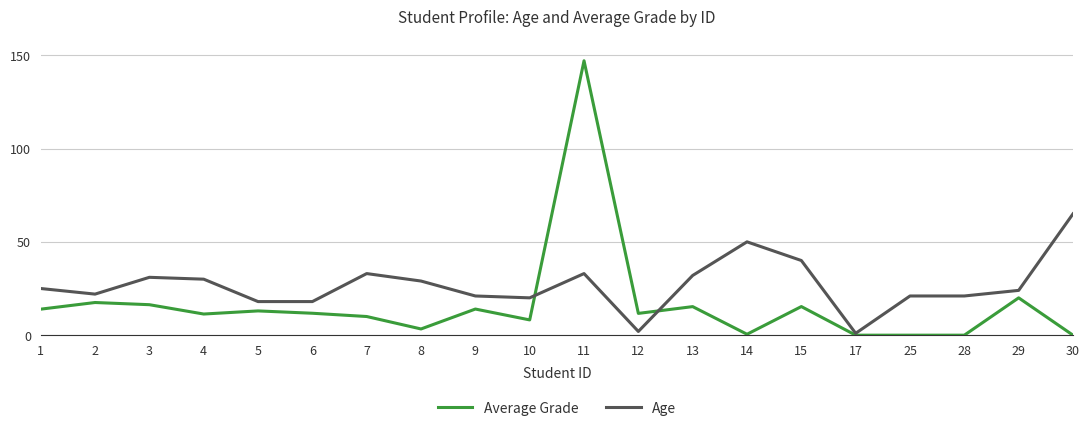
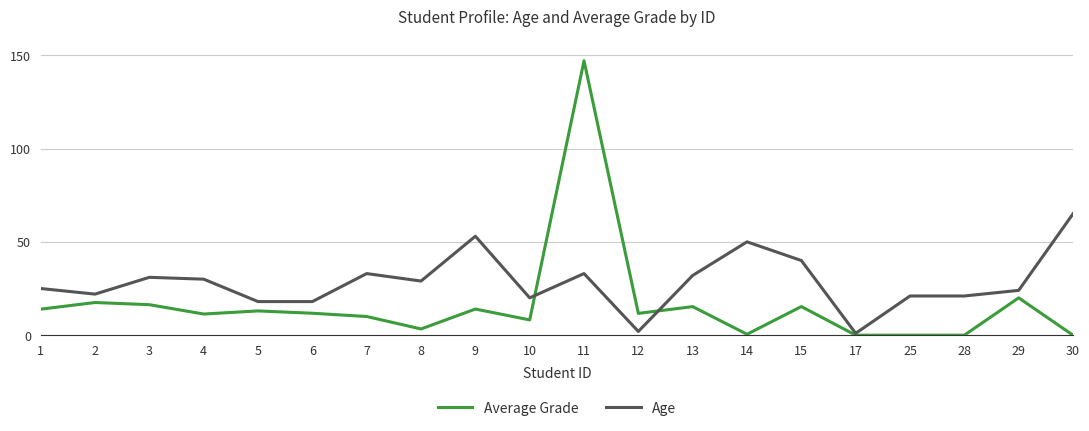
  {
    "Average Grade": {
      "1": 14,
      "2": 18,
      "3": 16,
      "4": 11,
      "5": 13,
      "6": 12,
      "7": 10,
      "8": 3,
      "9": 14,
      "10": 8,
      "11": 147,
      "12": 12,
      "13": 15,
      "14": 1,
      "15": 15,
      "25": 0,
      "28": 0,
      "29": 20,
      "30": 0
    },
    "Age": {
      "1": 25,
      "2": 22,
      "3": 31,
      "4": 30,
      "5": 18,
      "6": 18,
      "7": 33,
      "8": 29,
-     "9": 21,
+     "9": 53,
      "10": 20,
      "11": 33,
      "12": 2,
      "13": 32,
      "14": 50,
      "15": 40,
      "25": 21,
      "28": 21,
      "29": 24,
      "30": 65
    }
  }
